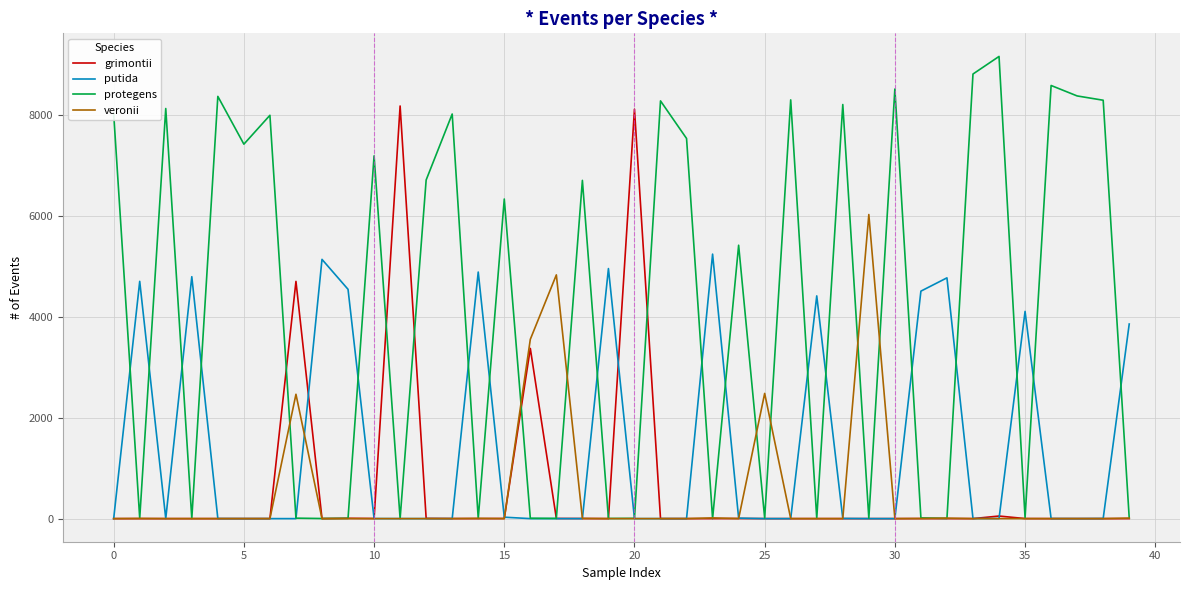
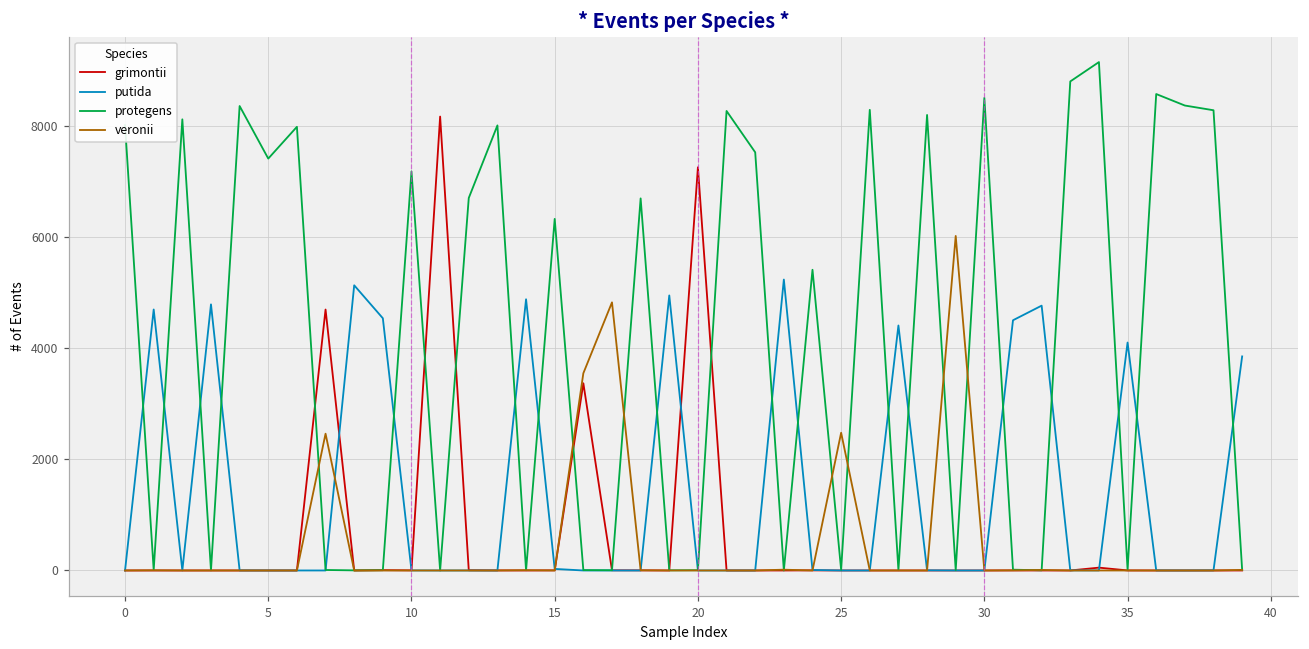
  {
    "grimontii": {
-     "20": 8100
+     "20": 7300
    },
    "putida": {
      "35": 4100
    },
    "protegens": {
      "5": 7400,
      "10": 7200,
      "15": 6300,
      "30": 8500
    },
    "veronii": {
      "25": 2500
    }
  }
